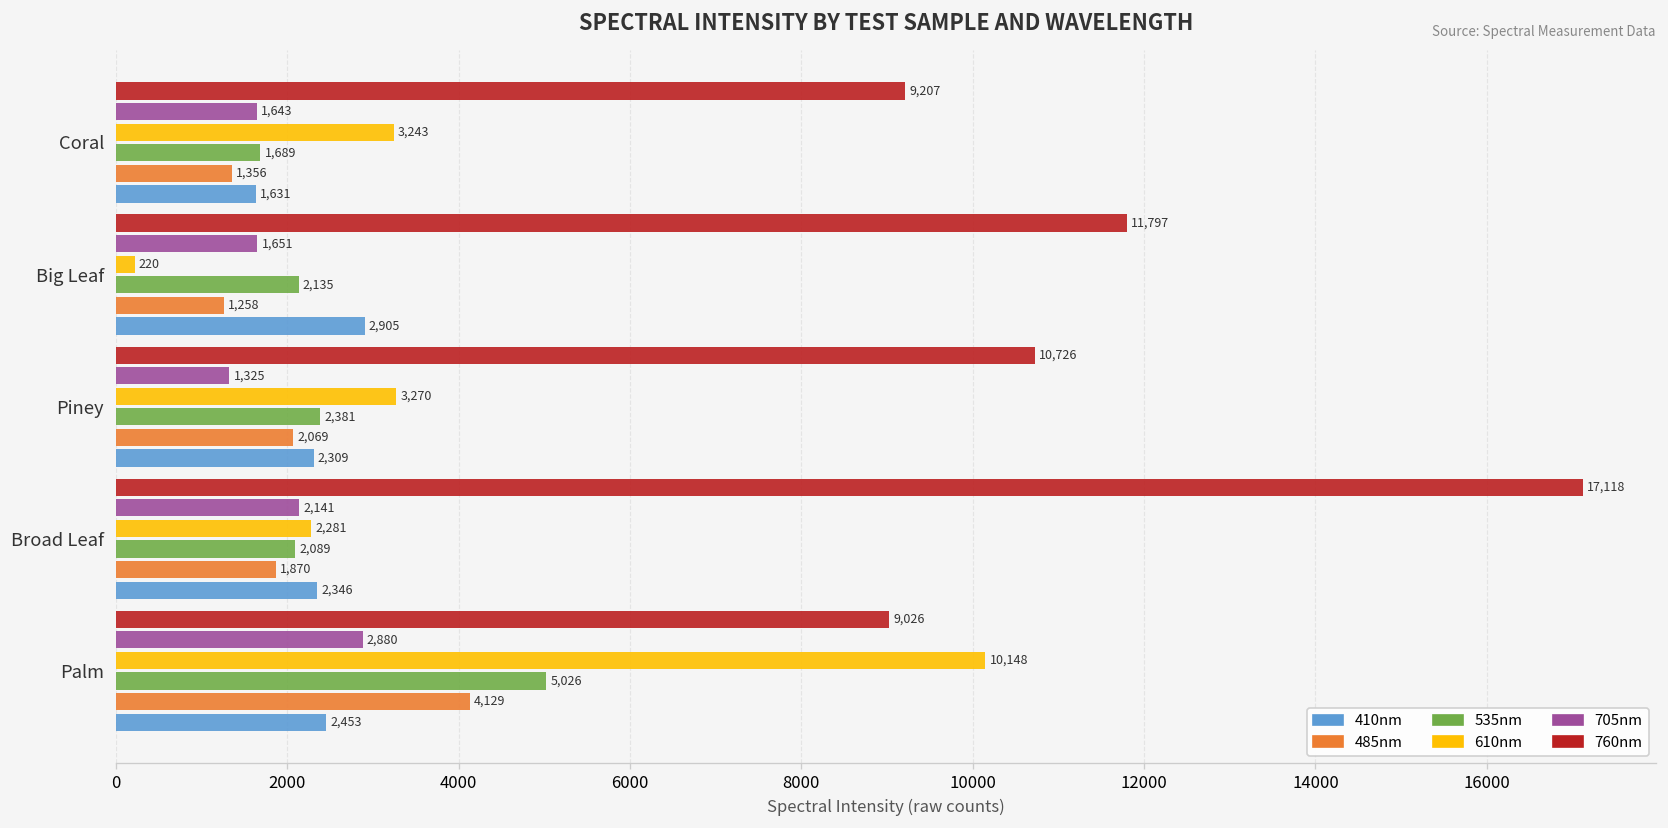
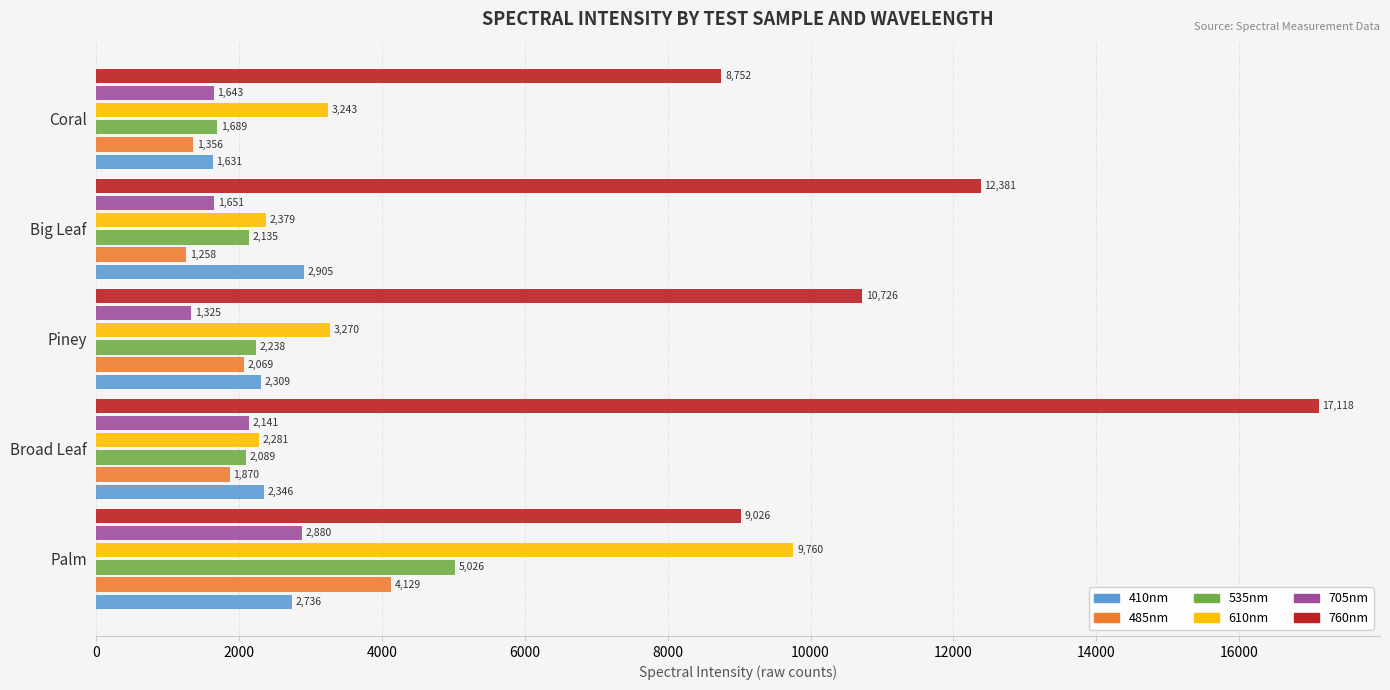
  {
    "410nm": {
      "Coral": "1,631",
      "Big Leaf": "2,905",
      "Piney": "2,309",
      "Broad Leaf": "2,346",
-     "Palm": "2,453"
+     "Palm": "2,736"
    },
    "485nm": {
      "Coral": "1,356",
      "Big Leaf": "1,258",
      "Piney": "2,069",
      "Broad Leaf": "1,870",
      "Palm": "4,129"
    },
    "535nm": {
      "Coral": "1,689",
      "Big Leaf": "2,135",
-     "Piney": "2,381",
+     "Piney": "2,238",
      "Broad Leaf": "2,089",
      "Palm": "5,026"
    },
    "610nm": {
      "Coral": "3,243",
-     "Big Leaf": "220",
+     "Big Leaf": "2,379",
      "Piney": "3,270",
      "Broad Leaf": "2,281",
-     "Palm": "10,148"
+     "Palm": "9,760"
    },
    "705nm": {
      "Coral": "1,643",
      "Big Leaf": "1,651",
      "Piney": "1,325",
      "Broad Leaf": "2,141",
      "Palm": "2,880"
    },
    "760nm": {
-     "Coral": "9,207",
-     "Big Leaf": "11,797",
+     "Coral": "8,752",
+     "Big Leaf": "12,381",
      "Piney": "10,726",
      "Broad Leaf": "17,118",
      "Palm": "9,026"
    }
  }
